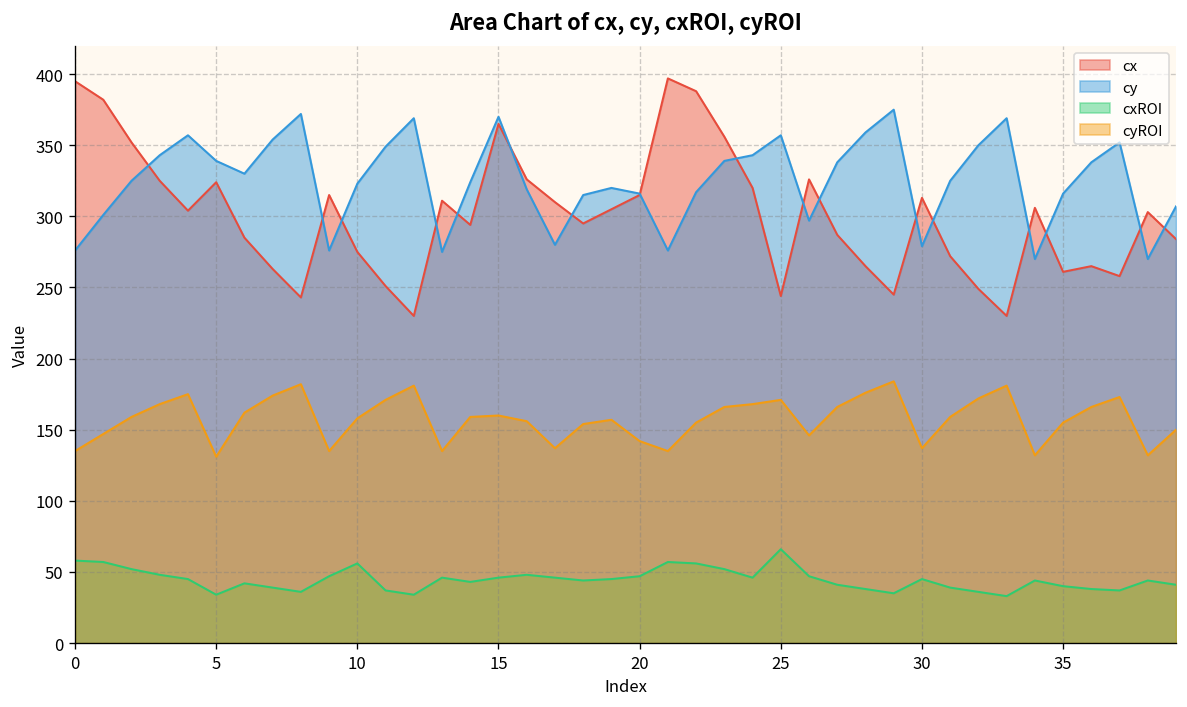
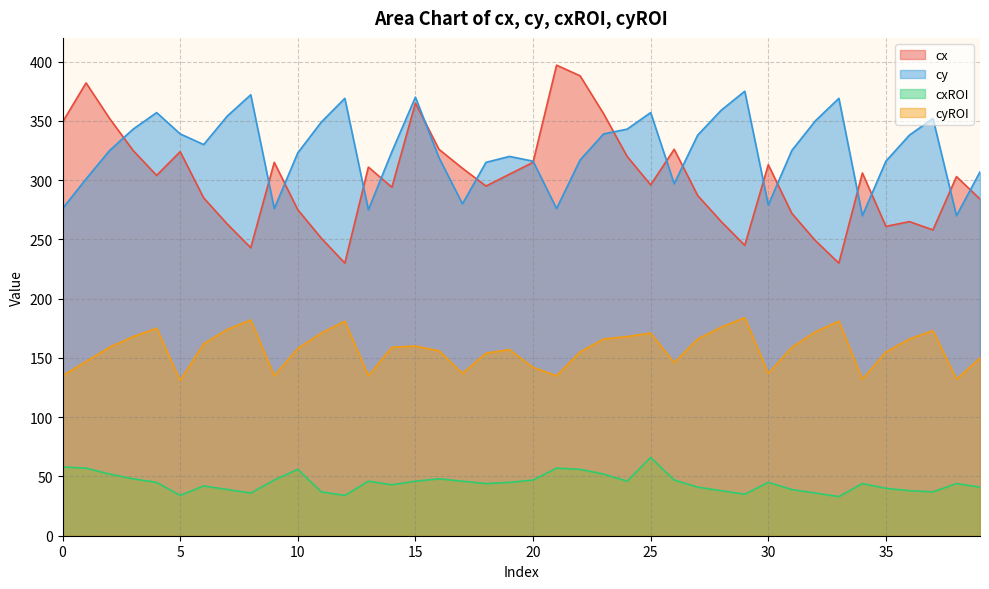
  {
    "cx": {
-     "0": 395,
+     "0": 349,
      "5": 324,
      "10": 275,
      "15": 365,
-     "25": 244,
+     "25": 296,
      "30": 313,
      "35": 261
    },
    "cy": {
      "0": 276,
      "5": 339,
      "10": 323,
      "15": 370,
      "25": 357,
      "30": 279,
      "35": 316
    },
    "cxROI": {
      "0": 58,
      "5": 34,
      "10": 56,
      "15": 46,
      "20": 47,
      "25": 66,
      "30": 45,
      "35": 40
    },
    "cyROI": {
      "0": 135,
      "5": 131,
      "10": 158,
      "15": 160,
      "20": 142,
      "25": 171,
      "30": 137,
      "35": 155
    }
  }
